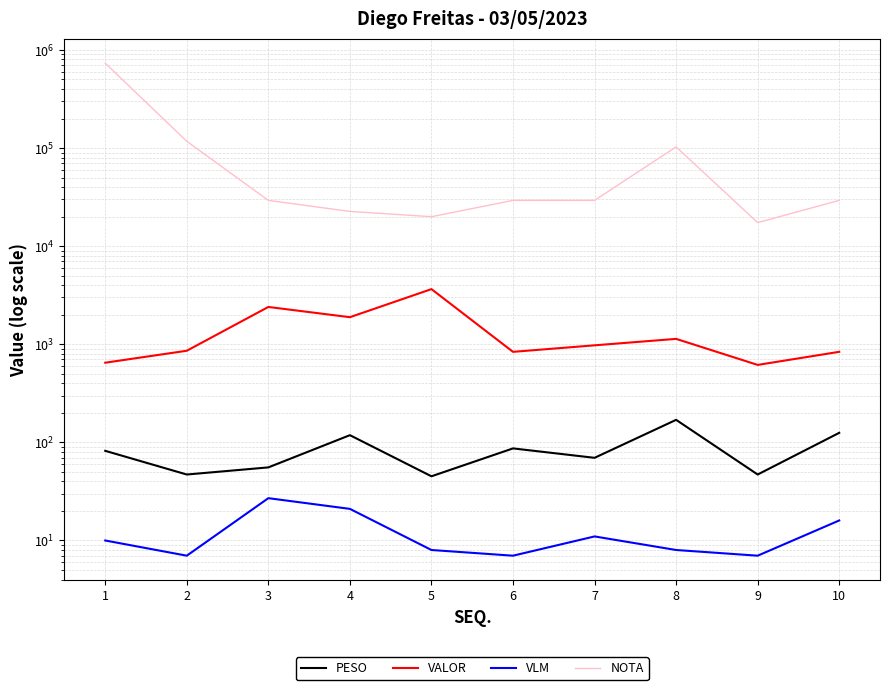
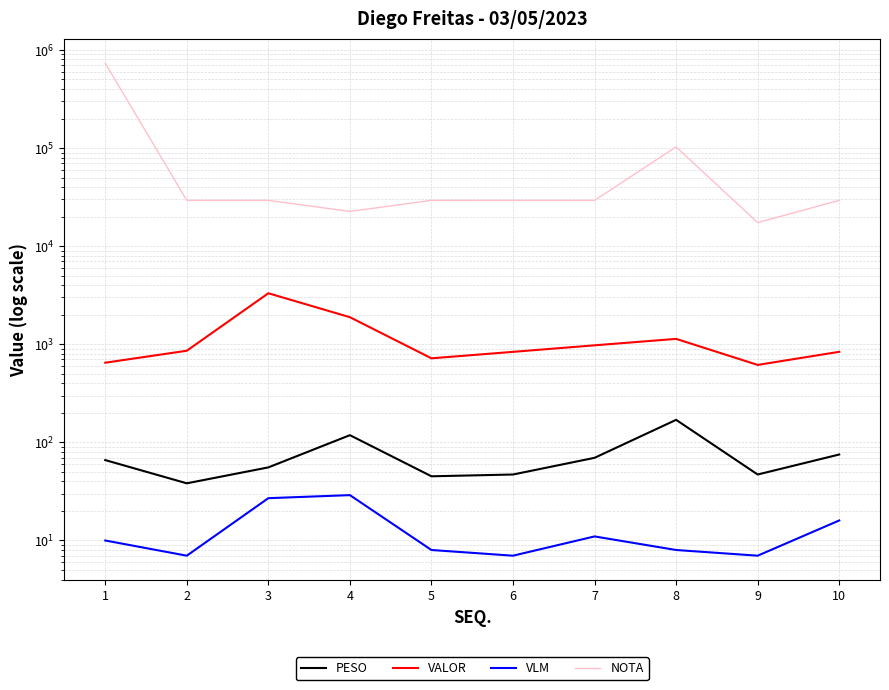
  {
    "PESO": {
-     "1": 80,
-     "2": 50,
+     "1": 70,
+     "2": 38,
      "3": 60,
      "4": 120,
      "5": 50,
-     "6": 90,
+     "6": 50,
      "7": 70,
      "8": 170,
      "9": 50,
-     "10": 130
+     "10": 80
    },
    "VALOR": {
      "1": 600,
      "2": 900,
-     "3": 2400,
+     "3": 3300,
      "4": 1900,
-     "5": 3600,
+     "5": 700,
      "6": 800,
      "7": 1000,
      "8": 1100,
      "9": 600,
      "10": 800
    },
    "VLM": {
      "1": 10,
      "2": 7,
      "3": 27,
-     "4": 21,
+     "4": 29,
      "5": 8,
      "6": 7,
      "7": 11,
      "8": 8,
      "9": 7,
      "10": 16
    },
    "NOTA": {
      "1": 700000,
-     "2": 120000,
+     "2": 29000,
      "3": 29000,
      "4": 23000,
-     "5": 20000,
+     "5": 29000,
      "6": 29000,
      "7": 29000,
      "8": 100000,
      "9": 17000,
      "10": 29000
    }
  }
